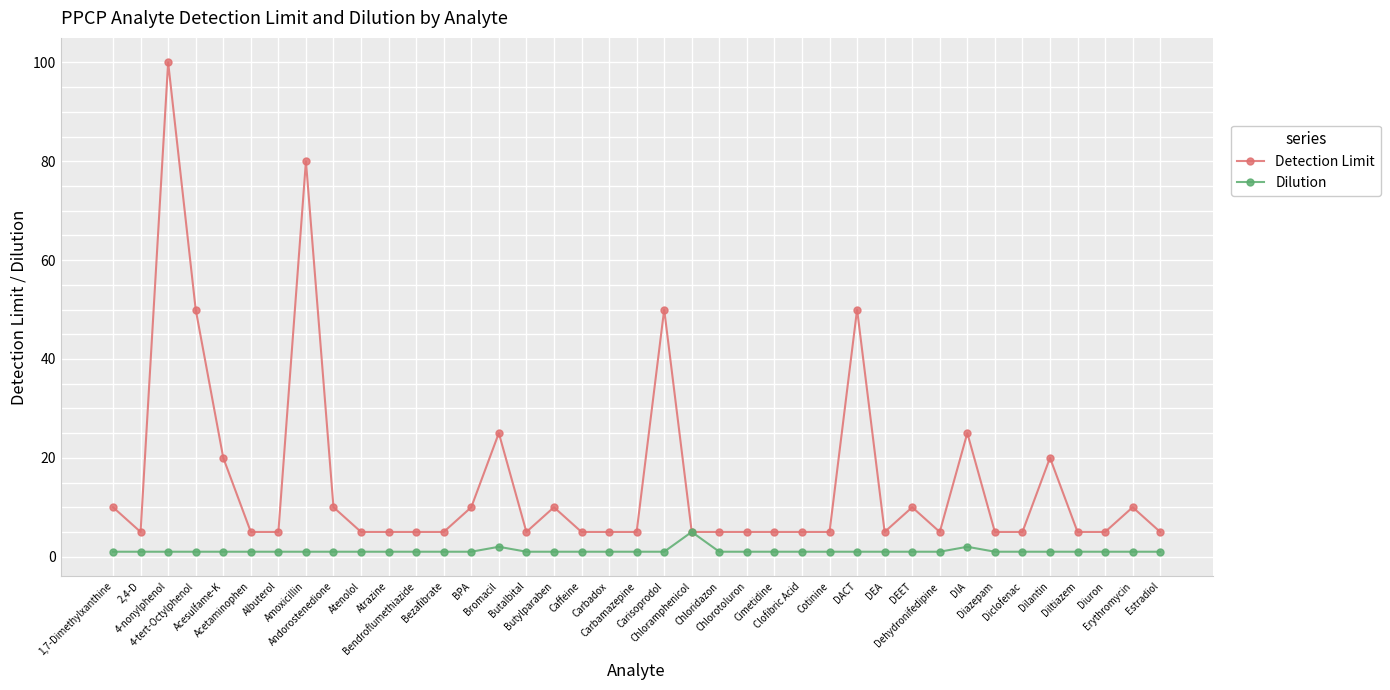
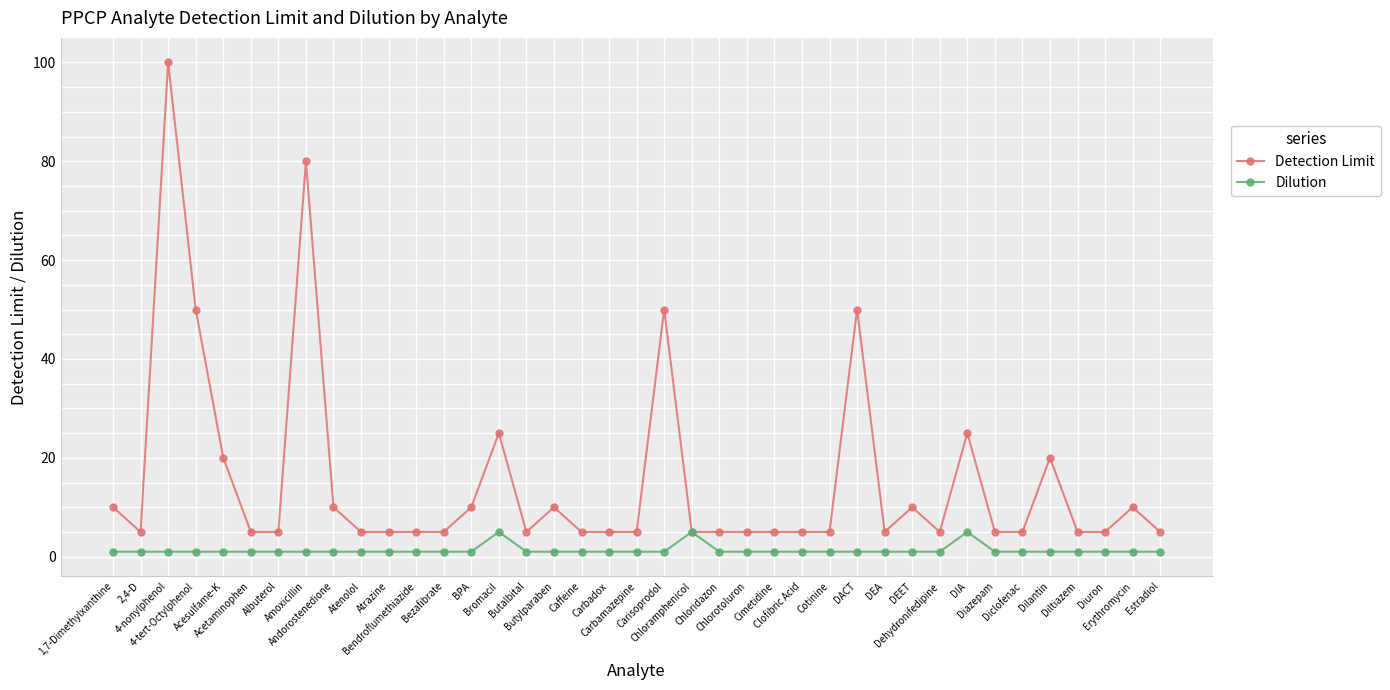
  {
    "Detection Limit": {
      "1,7-Dimethylxanthine": 10,
      "2,4-D": 5,
      "4-nonylphenol": 100,
      "4-tert-Octylphenol": 50,
      "Acesulfame-K": 20,
      "Acetaminophen": 5,
      "Albuterol": 5,
      "Amoxicillin": 80,
      "Andorostenedione": 10,
      "Atenolol": 5,
      "Atrazine": 5,
      "Bendroflumethiazide": 5,
      "Bezafibrate": 5,
      "BPA": 10,
      "Bromacil": 25,
      "Butalbital": 5,
      "Butylparaben": 10,
      "Caffeine": 5,
      "Carbadox": 5,
      "Carbamazepine": 5,
      "Carisoprodol": 50,
      "Chloridazon": 5,
      "Chlorotoluron": 5,
      "Cimetidine": 5,
      "Clofibric Acid": 5,
      "Cotinine": 5,
      "DACT": 50,
      "DEA": 5,
      "DEET": 10,
      "Dehydronifedipine": 5,
      "DIA": 25,
      "Diazepam": 5,
      "Diclofenac": 5,
      "Dilantin": 20,
      "Diltiazem": 5,
      "Diuron": 5,
      "Erythromycin": 10,
      "Estradiol": 5
    },
    "Dilution": {
      "1,7-Dimethylxanthine": 1,
      "2,4-D": 1,
      "4-nonylphenol": 1,
      "4-tert-Octylphenol": 1,
      "Acesulfame-K": 1,
      "Acetaminophen": 1,
      "Albuterol": 1,
      "Amoxicillin": 1,
      "Andorostenedione": 1,
      "Atenolol": 1,
      "Atrazine": 1,
      "Bendroflumethiazide": 1,
      "Bezafibrate": 1,
      "BPA": 1,
-     "Bromacil": 2,
+     "Bromacil": 5,
      "Butalbital": 1,
      "Butylparaben": 1,
      "Caffeine": 1,
      "Carbadox": 1,
      "Carbamazepine": 1,
      "Carisoprodol": 1,
      "Chloridazon": 1,
      "Chlorotoluron": 1,
      "Cimetidine": 1,
      "Clofibric Acid": 1,
      "Cotinine": 1,
      "DACT": 1,
      "DEA": 1,
      "DEET": 1,
      "Dehydronifedipine": 1,
-     "DIA": 2,
+     "DIA": 5,
      "Diazepam": 1,
      "Diclofenac": 1,
      "Dilantin": 1,
      "Diltiazem": 1,
      "Diuron": 1,
      "Erythromycin": 1,
      "Estradiol": 1
    }
  }
